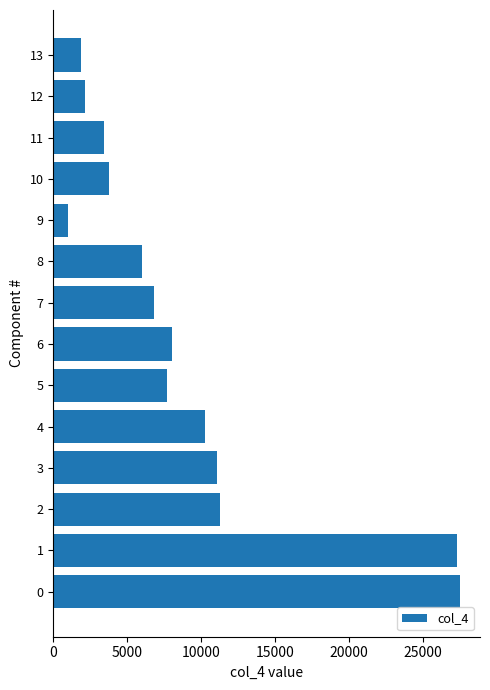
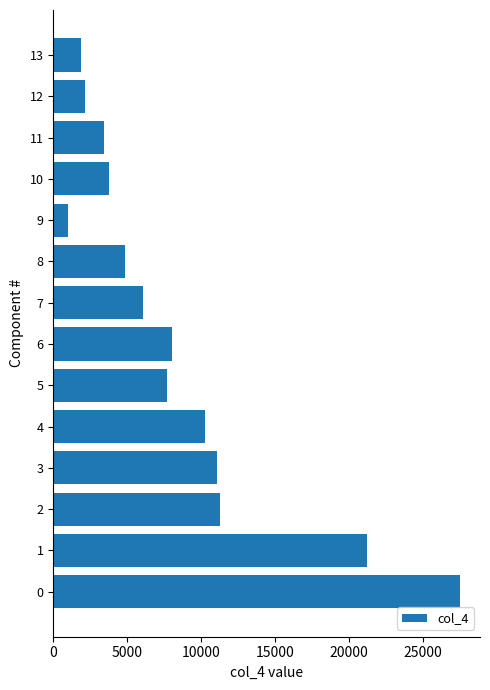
  {
    "13": 1900,
    "12": 2200,
    "11": 3400,
    "10": 3800,
    "9": 1000,
-   "8": 6000,
-   "7": 6800,
+   "8": 4900,
+   "7": 6000,
    "6": 8000,
    "5": 7700,
    "4": 10300,
    "3": 11100,
    "2": 11300,
-   "1": 27300,
+   "1": 21200,
    "0": 27500
  }
